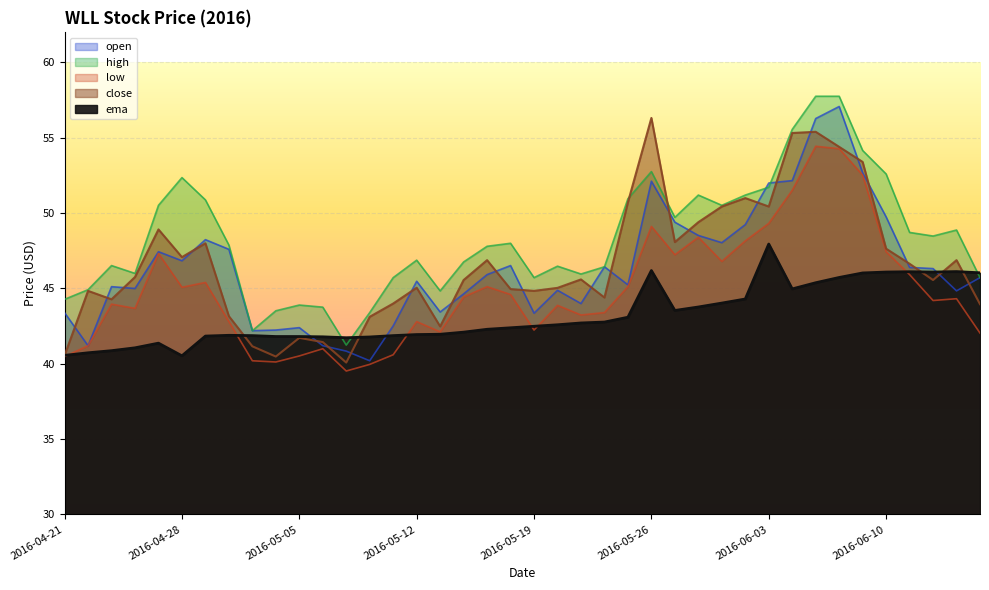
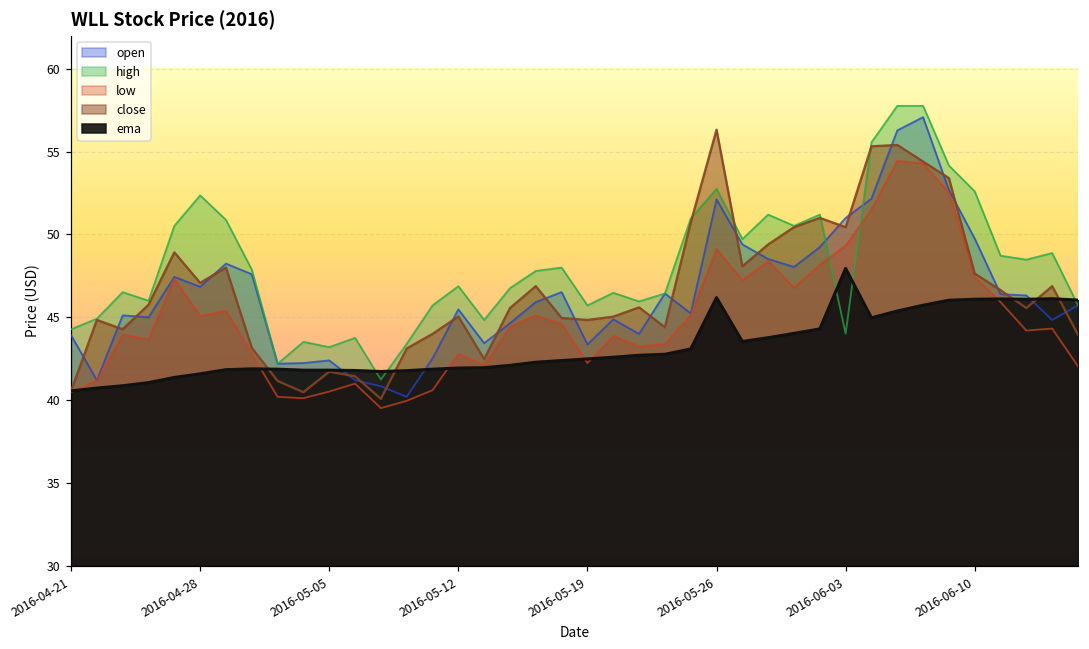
  {
    "open": {
-     "2016-04-21": 43.4,
+     "2016-04-21": 43.9,
      "2016-04-28": 46.8,
      "2016-05-05": 42.4,
      "2016-05-12": 45.5,
      "2016-05-19": 43.4,
      "2016-05-26": 52.1,
-     "2016-06-03": 52,
+     "2016-06-03": 51,
      "2016-06-10": 49.8
    },
    "high": {
      "2016-04-21": 44.3,
      "2016-04-28": 52.4,
-     "2016-05-05": 43.9,
+     "2016-05-05": 43.2,
      "2016-05-12": 46.9,
      "2016-05-19": 45.7,
      "2016-05-26": 52.8,
-     "2016-06-03": 51.7,
+     "2016-06-03": 44.0,
      "2016-06-10": 52.6
    },
    "low": {
      "2016-04-28": 45.1,
      "2016-05-05": 40.5,
      "2016-05-12": 42.8,
      "2016-05-19": 42.2,
      "2016-05-26": 49.1,
      "2016-06-03": 49.3,
      "2016-06-10": 47.4
    },
    "close": {
      "2016-04-28": 47.1,
      "2016-05-12": 45.1,
      "2016-05-19": 44.8,
      "2016-05-26": 56.3,
      "2016-06-03": 50.4,
      "2016-06-10": 47.6
    },
    "ema": {
-     "2016-04-28": 40.5,
+     "2016-04-28": 41.6,
      "2016-05-12": 41.9,
      "2016-05-19": 42.5,
      "2016-05-26": 46.2,
      "2016-06-03": 48.0,
      "2016-06-10": 46.1
    }
  }
